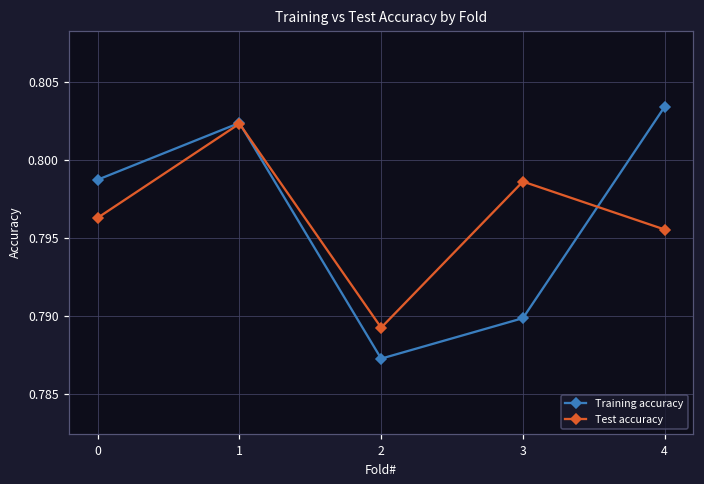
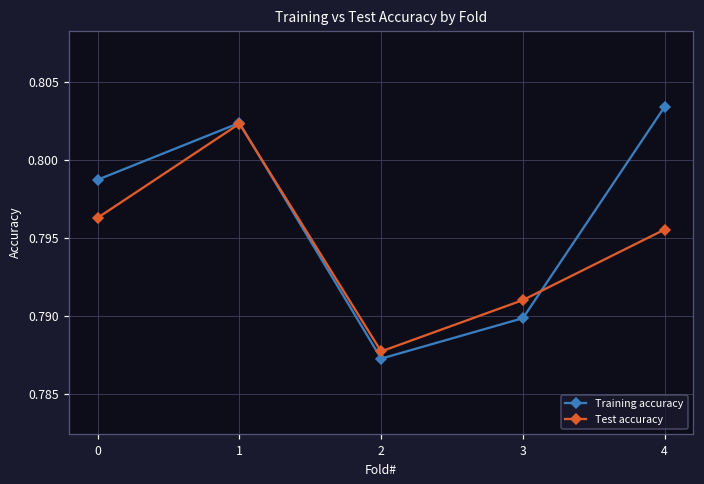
  {
    "Training accuracy": {
      "0": 0.7987,
      "2": 0.7872,
      "3": 0.7898,
      "4": 0.8034
    },
    "Test accuracy": {
      "0": 0.7963,
-     "2": 0.7892,
-     "3": 0.7986,
+     "2": 0.7877,
+     "3": 0.7910,
      "4": 0.7955
    }
  }
